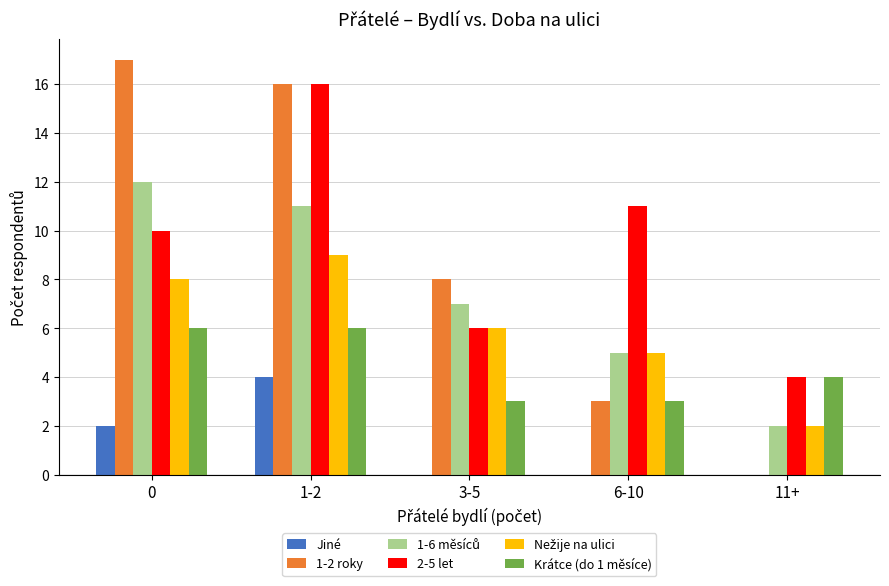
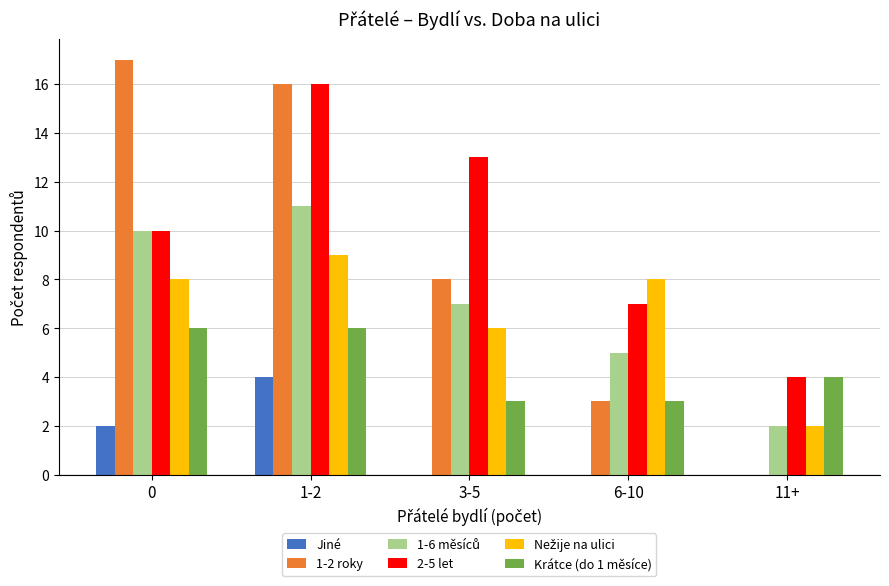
  {
    "Jiné": {
      "0": 2,
      "1-2": 4,
      "3-5": 0,
      "6-10": 0,
      "11+": 0
    },
    "1-2 roky": {
      "0": 17,
      "1-2": 16,
      "3-5": 8,
      "6-10": 3,
      "11+": 0
    },
    "1-6 měsíců": {
-     "0": 12,
+     "0": 10,
      "1-2": 11,
      "3-5": 7,
      "6-10": 5,
      "11+": 2
    },
    "2-5 let": {
      "0": 10,
      "1-2": 16,
-     "3-5": 6,
-     "6-10": 11,
+     "3-5": 13,
+     "6-10": 7,
      "11+": 4
    },
    "Nežije na ulici": {
      "0": 8,
      "1-2": 9,
      "3-5": 6,
-     "6-10": 5,
+     "6-10": 8,
      "11+": 2
    },
    "Krátce (do 1 měsíce)": {
      "0": 6,
      "1-2": 6,
      "3-5": 3,
      "6-10": 3,
      "11+": 4
    }
  }
